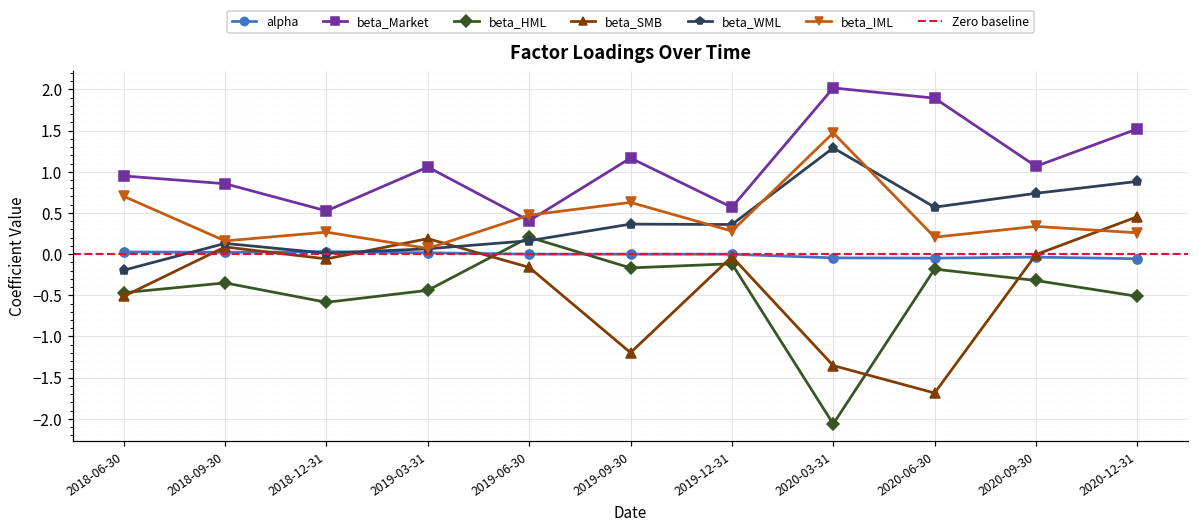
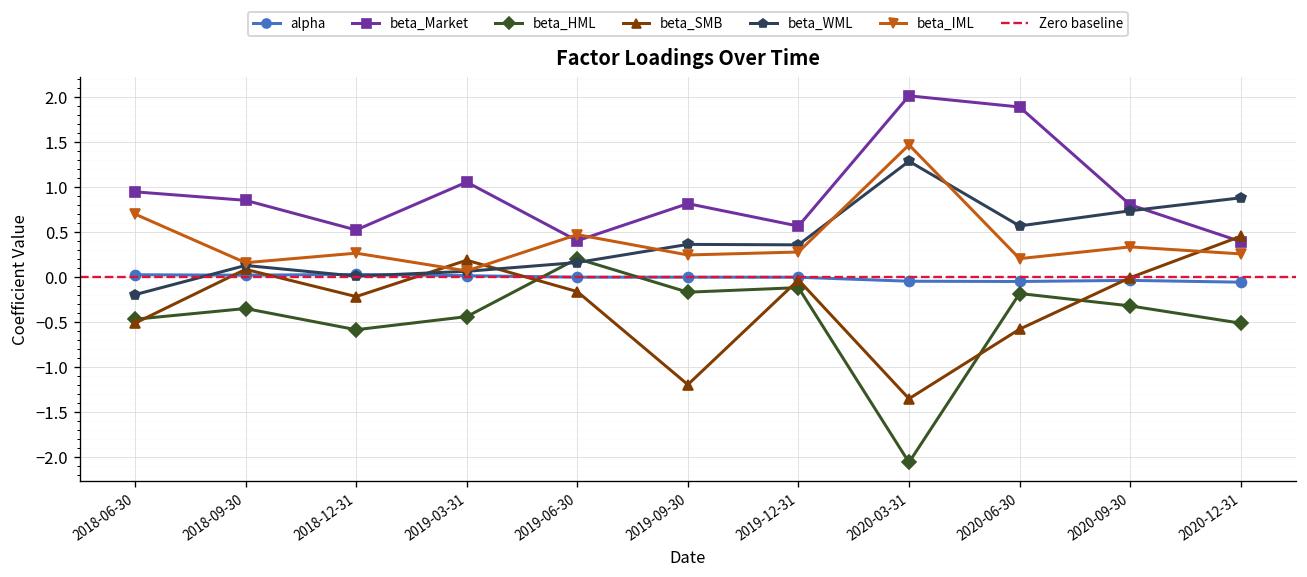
  {
    "alpha": {
      "2018-06-30": 0.0,
      "2018-09-30": 0.0,
      "2019-03-31": 0.0,
      "2019-06-30": 0.0,
      "2019-09-30": 0.0,
      "2020-03-31": 0.0,
      "2020-06-30": 0.0,
      "2020-12-31": -0.1
    },
    "beta_Market": {
      "2018-06-30": 0.9,
      "2018-09-30": 0.9,
      "2018-12-31": 0.5,
      "2019-03-31": 1.1,
      "2019-06-30": 0.4,
-     "2019-09-30": 1.2,
+     "2019-09-30": 0.8,
      "2019-12-31": 0.6,
      "2020-03-31": 2.0,
      "2020-06-30": 1.9,
-     "2020-09-30": 1.1,
-     "2020-12-31": 1.5
+     "2020-09-30": 0.8,
+     "2020-12-31": 0.4
    },
    "beta_SMB": {
      "2018-06-30": -0.5,
      "2018-09-30": 0.1,
-     "2018-12-31": -0.1,
+     "2018-12-31": -0.2,
      "2019-03-31": 0.2,
      "2019-06-30": -0.2,
      "2019-09-30": -1.2,
      "2020-03-31": -1.4,
-     "2020-06-30": -1.7,
+     "2020-06-30": -0.6,
      "2020-12-31": 0.5
    },
    "beta_IML": {
      "2018-06-30": 0.7,
      "2018-12-31": 0.3,
      "2019-06-30": 0.5,
-     "2019-09-30": 0.6,
+     "2019-09-30": 0.2,
      "2019-12-31": 0.3,
      "2020-03-31": 1.5,
      "2020-06-30": 0.2,
      "2020-09-30": 0.3,
      "2020-12-31": 0.3
    }
  }
